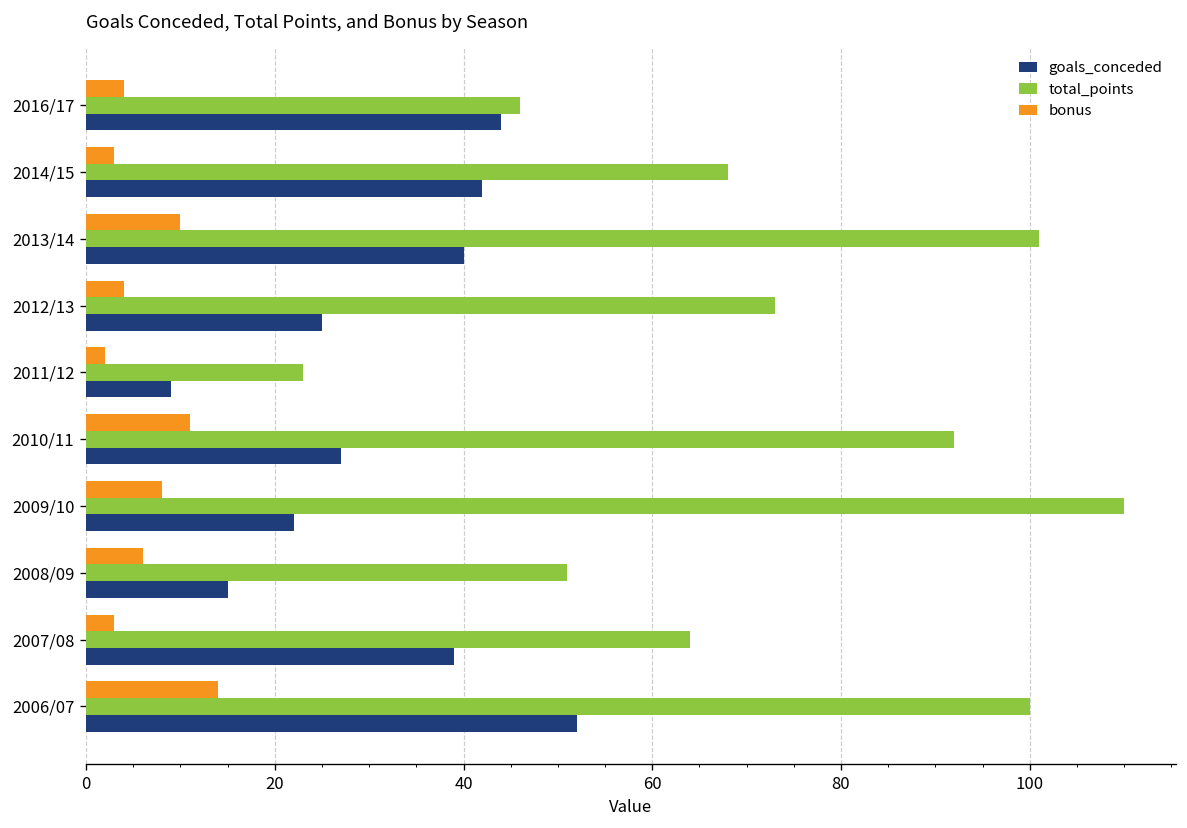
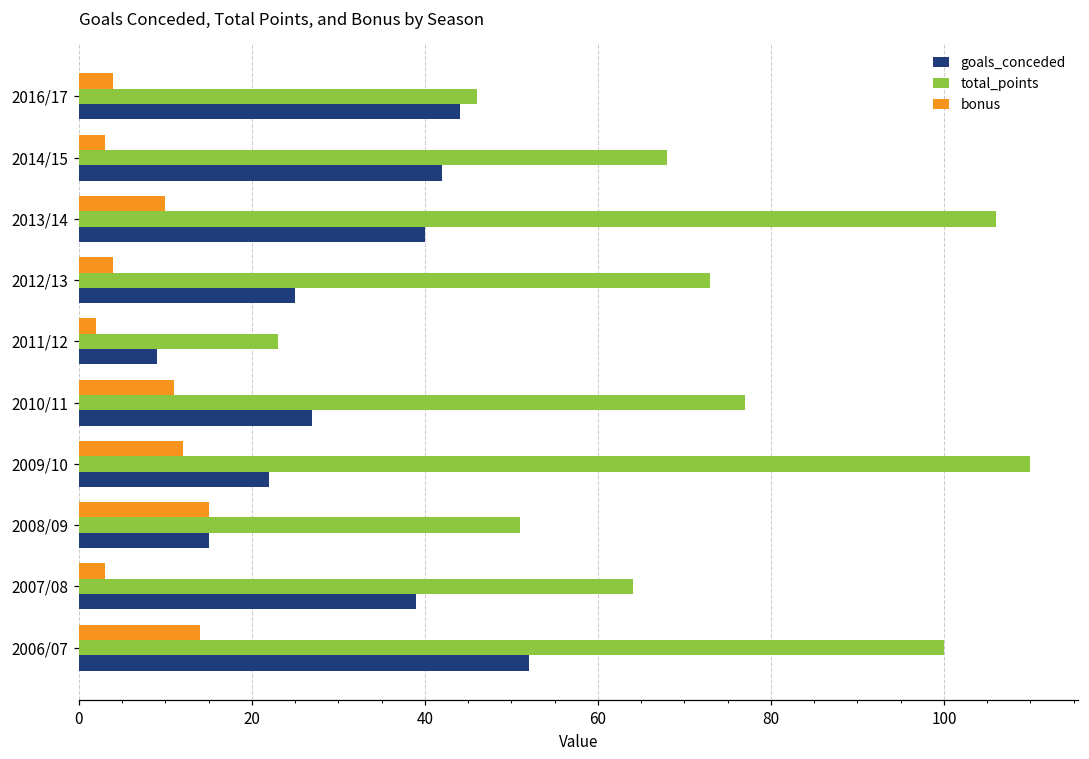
  {
    "goals_conceded": {
      "2016/17": 44,
      "2014/15": 42,
      "2013/14": 40,
      "2012/13": 25,
      "2011/12": 9,
      "2010/11": 27,
      "2009/10": 22,
      "2008/09": 15,
      "2007/08": 39,
      "2006/07": 52
    },
    "total_points": {
      "2016/17": 46,
      "2014/15": 68,
-     "2013/14": 101,
+     "2013/14": 106,
      "2012/13": 73,
      "2011/12": 23,
-     "2010/11": 92,
+     "2010/11": 77,
      "2009/10": 110,
      "2008/09": 51,
      "2007/08": 64,
      "2006/07": 100
    },
    "bonus": {
      "2016/17": 4,
      "2014/15": 3,
      "2013/14": 10,
      "2012/13": 4,
      "2011/12": 2,
      "2010/11": 11,
-     "2009/10": 8,
-     "2008/09": 6,
+     "2009/10": 12,
+     "2008/09": 15,
      "2007/08": 3,
      "2006/07": 14
    }
  }
